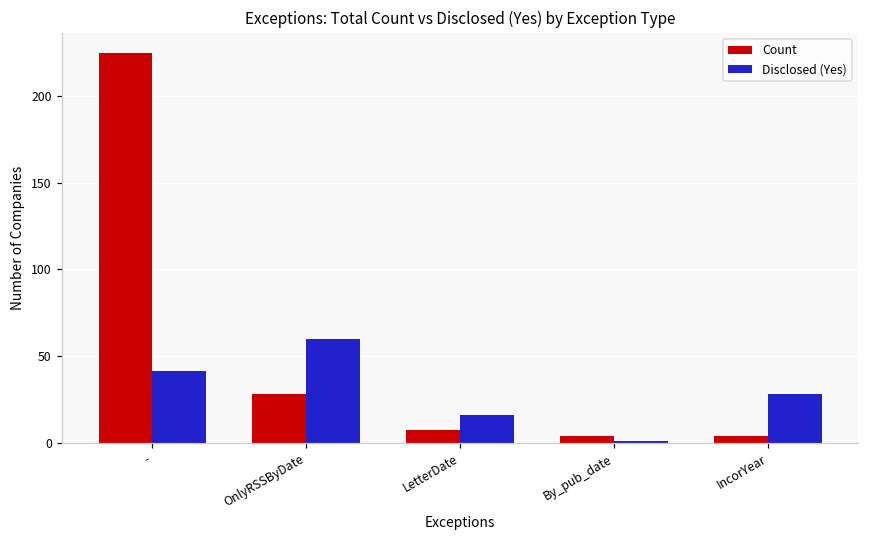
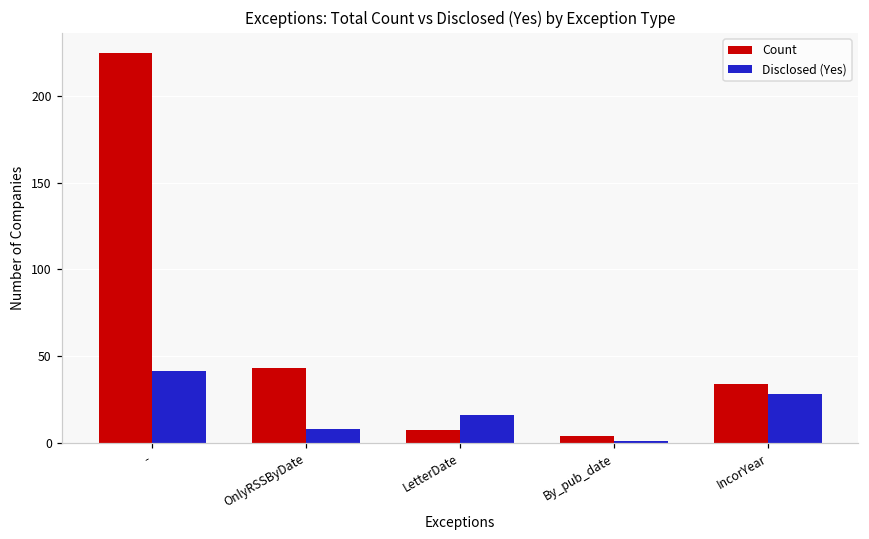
  {
    "Count": {
      "-": 225,
-     "OnlyRSSByDate": 28,
+     "OnlyRSSByDate": 43,
      "LetterDate": 7,
      "By_pub_date": 4,
-     "IncorYear": 4
+     "IncorYear": 34
    },
    "Disclosed (Yes)": {
      "-": 41,
-     "OnlyRSSByDate": 60,
+     "OnlyRSSByDate": 8,
      "LetterDate": 16,
      "IncorYear": 28
    }
  }
